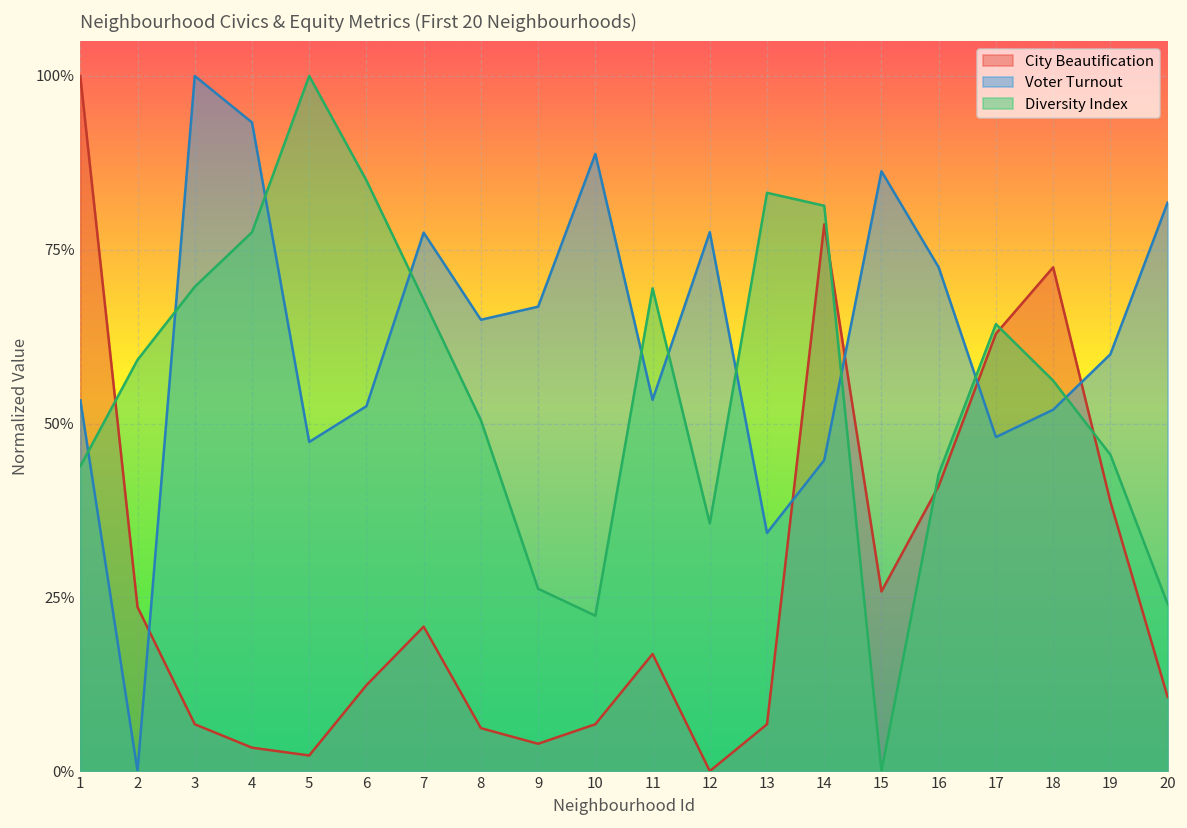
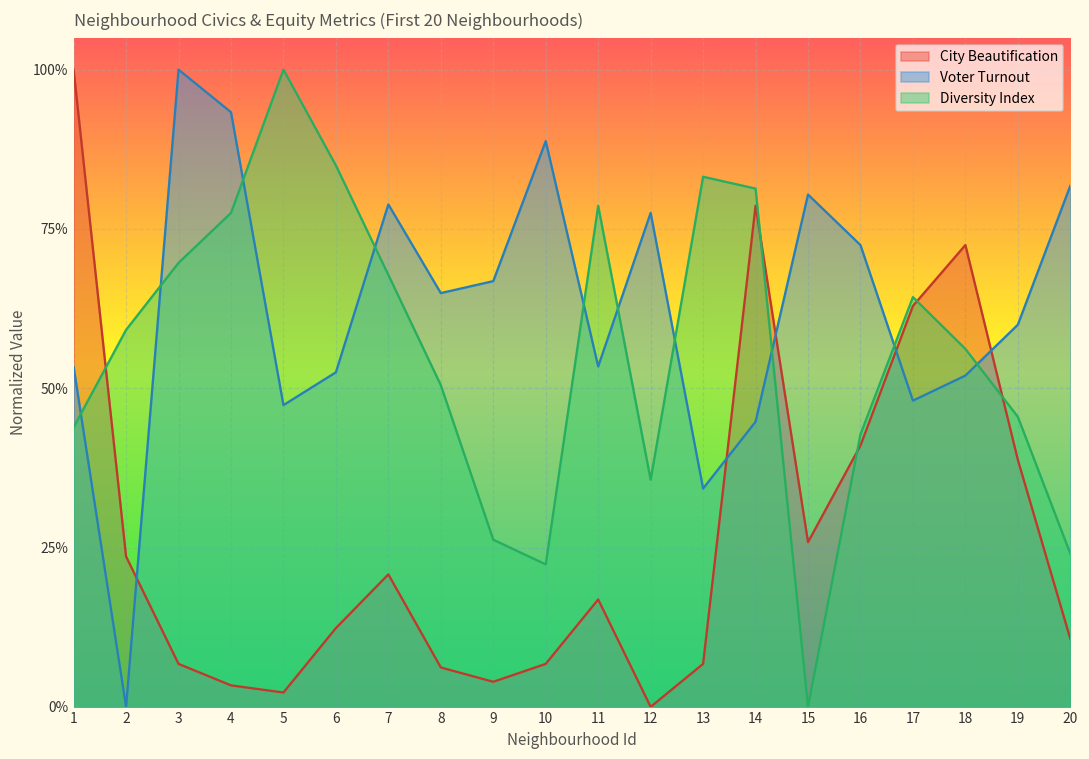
  {
    "City Beautification": {
      "1": "100%",
      "2": "24%",
      "3": "7%",
      "4": "3%",
      "5": "2%",
      "6": "12%",
      "7": "21%",
      "8": "6%",
      "9": "4%",
      "10": "7%",
      "11": "17%",
      "12": "0%",
      "13": "7%",
      "14": "79%",
      "15": "26%",
      "16": "41%",
      "17": "63%",
      "18": "72%",
      "19": "39%",
      "20": "11%"
    },
    "Voter Turnout": {
      "1": "53%",
      "2": "0%",
      "3": "100%",
      "4": "93%",
      "5": "47%",
      "6": "52%",
-     "7": "77%",
+     "7": "79%",
      "8": "65%",
      "9": "67%",
      "10": "89%",
      "11": "53%",
      "12": "78%",
      "13": "34%",
      "14": "45%",
-     "15": "86%",
+     "15": "80%",
      "16": "72%",
      "17": "48%",
      "18": "52%",
      "19": "60%",
      "20": "82%"
    },
    "Diversity Index": {
      "1": "44%",
      "2": "59%",
      "3": "70%",
      "4": "78%",
      "5": "100%",
      "6": "85%",
      "7": "68%",
      "8": "50%",
      "9": "26%",
      "10": "22%",
-     "11": "69%",
+     "11": "79%",
      "12": "36%",
      "13": "83%",
      "14": "81%",
      "15": "0%",
      "16": "43%",
      "17": "64%",
      "18": "56%",
      "19": "46%",
      "20": "24%"
    }
  }
